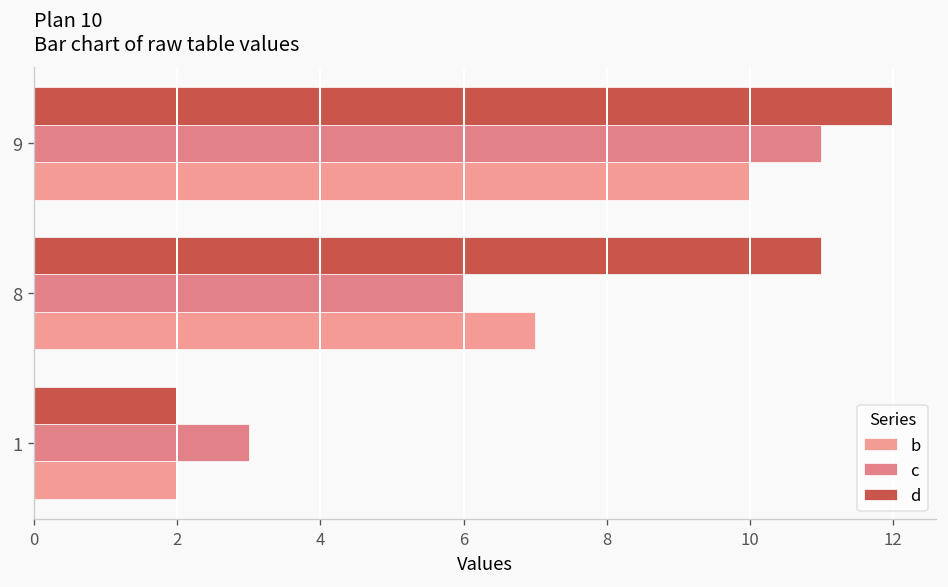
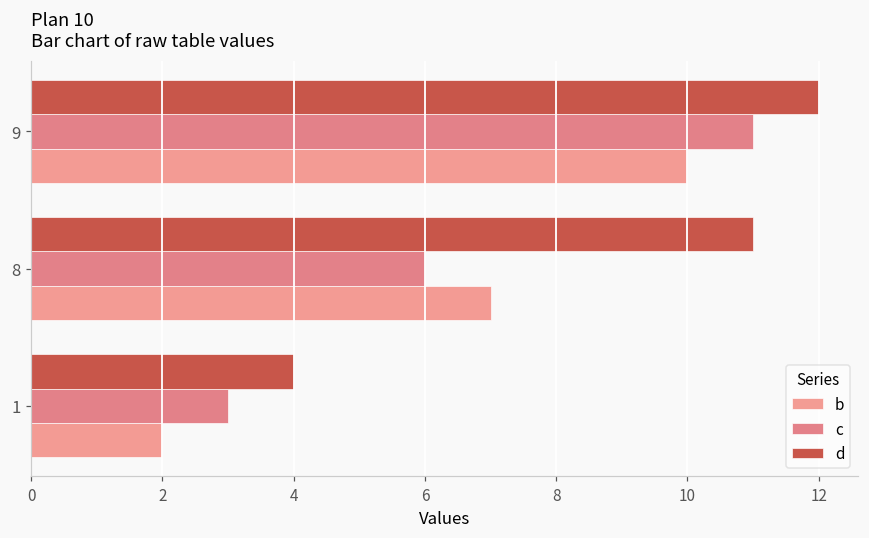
  {
    "d": {
      "9": 12,
      "8": 11,
-     "1": 2
+     "1": 4
    }
  }
